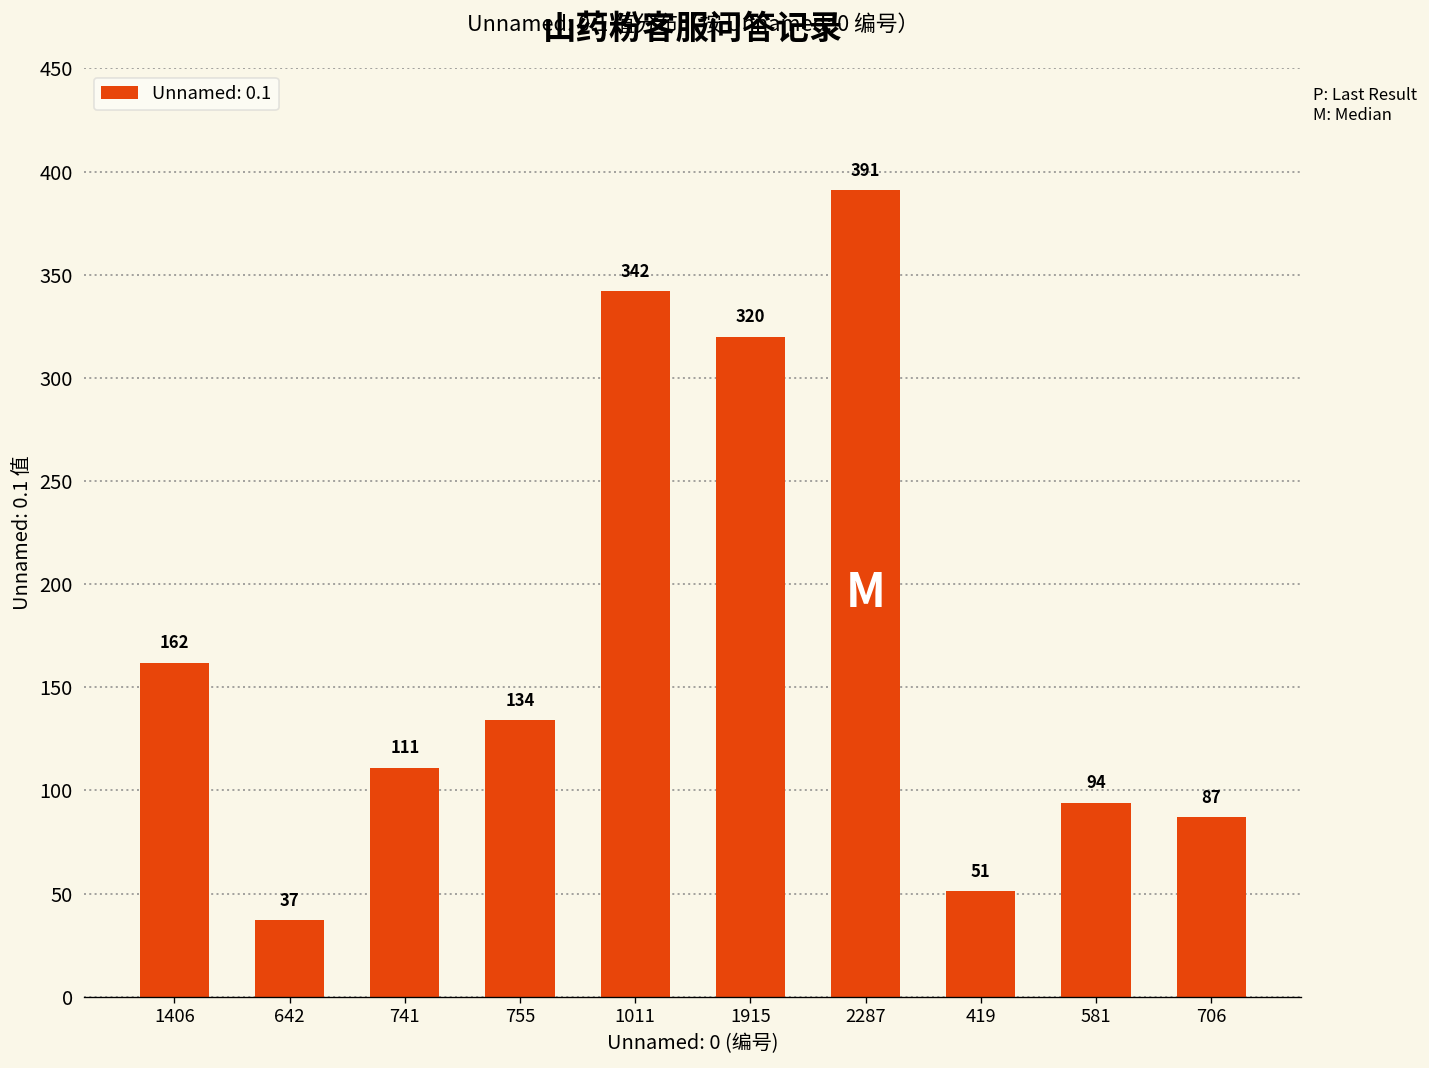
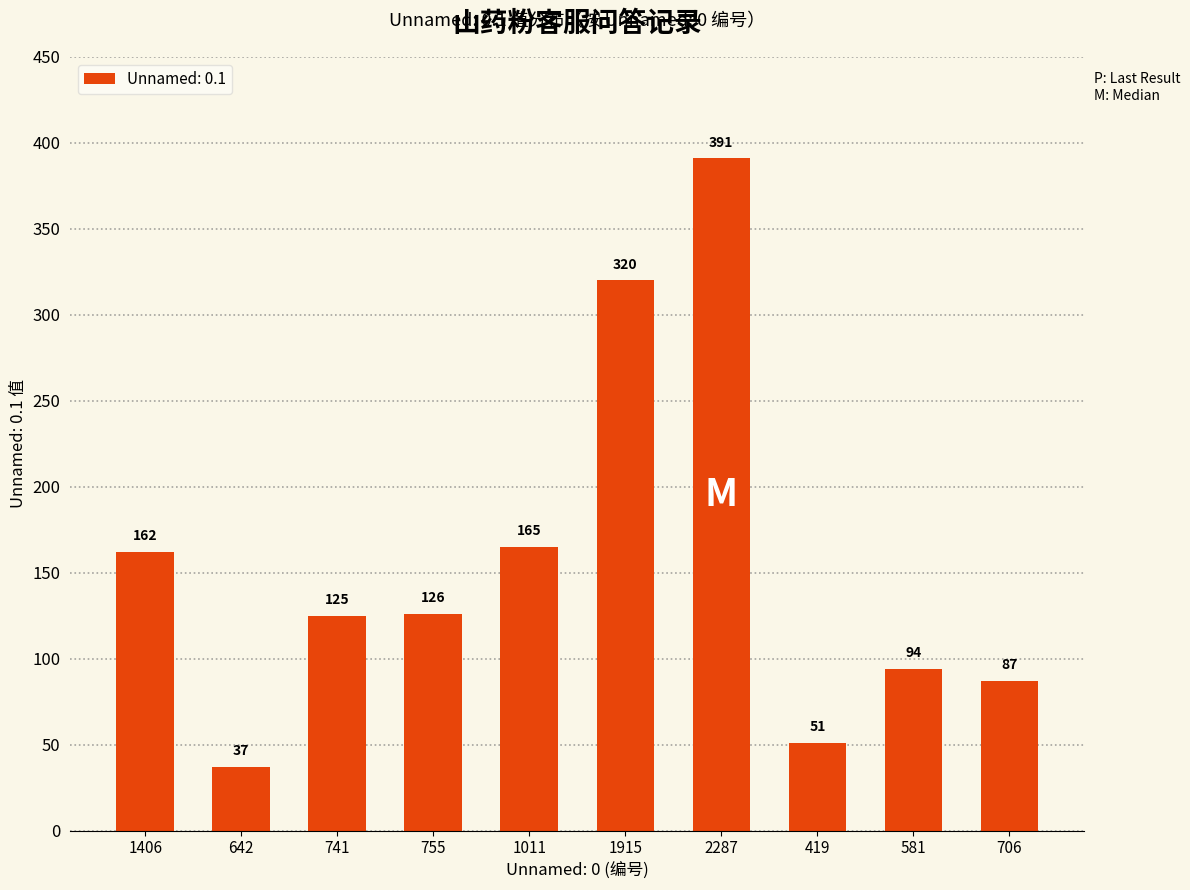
  {
    "1406": 162,
    "642": 37,
-   "741": 111,
-   "755": 134,
-   "1011": 342,
+   "741": 125,
+   "755": 126,
+   "1011": 165,
    "1915": 320,
    "2287": 391,
    "419": 51,
    "581": 94,
    "706": 87
  }
